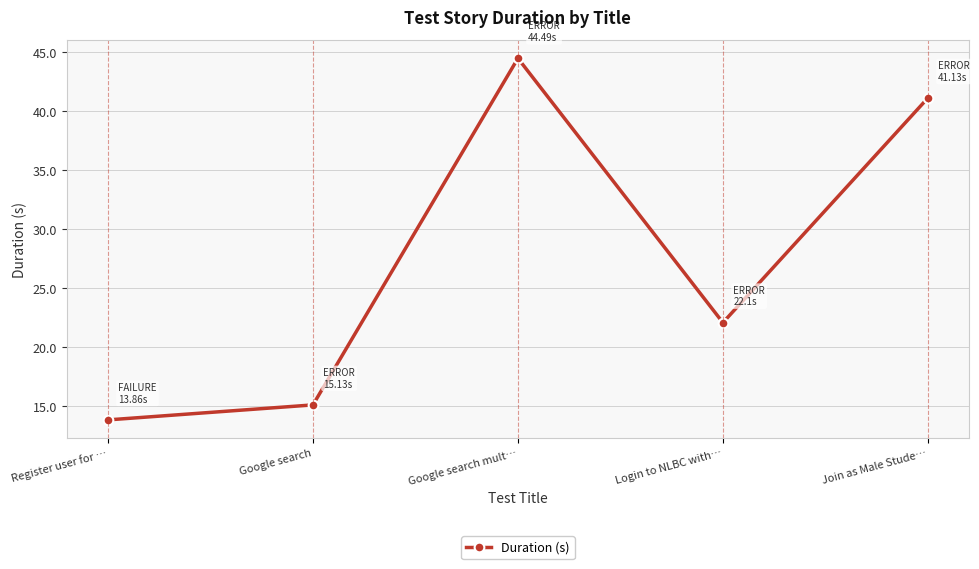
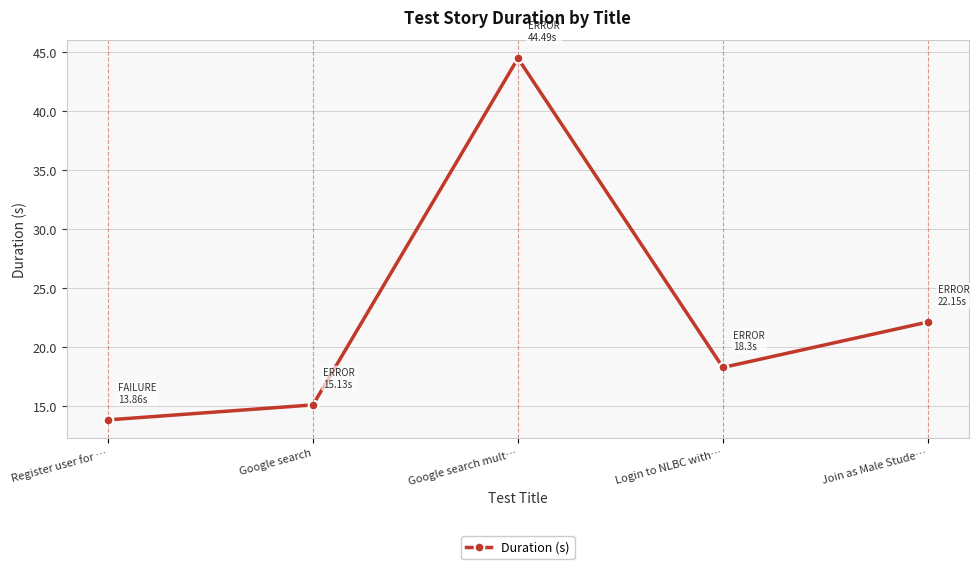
  {
-   "Login to NLBC with…": "22.1s",
-   "Join as Male Stude…": "41.13s"
+   "Login to NLBC with…": "18.3s",
+   "Join as Male Stude…": "22.15s"
  }
